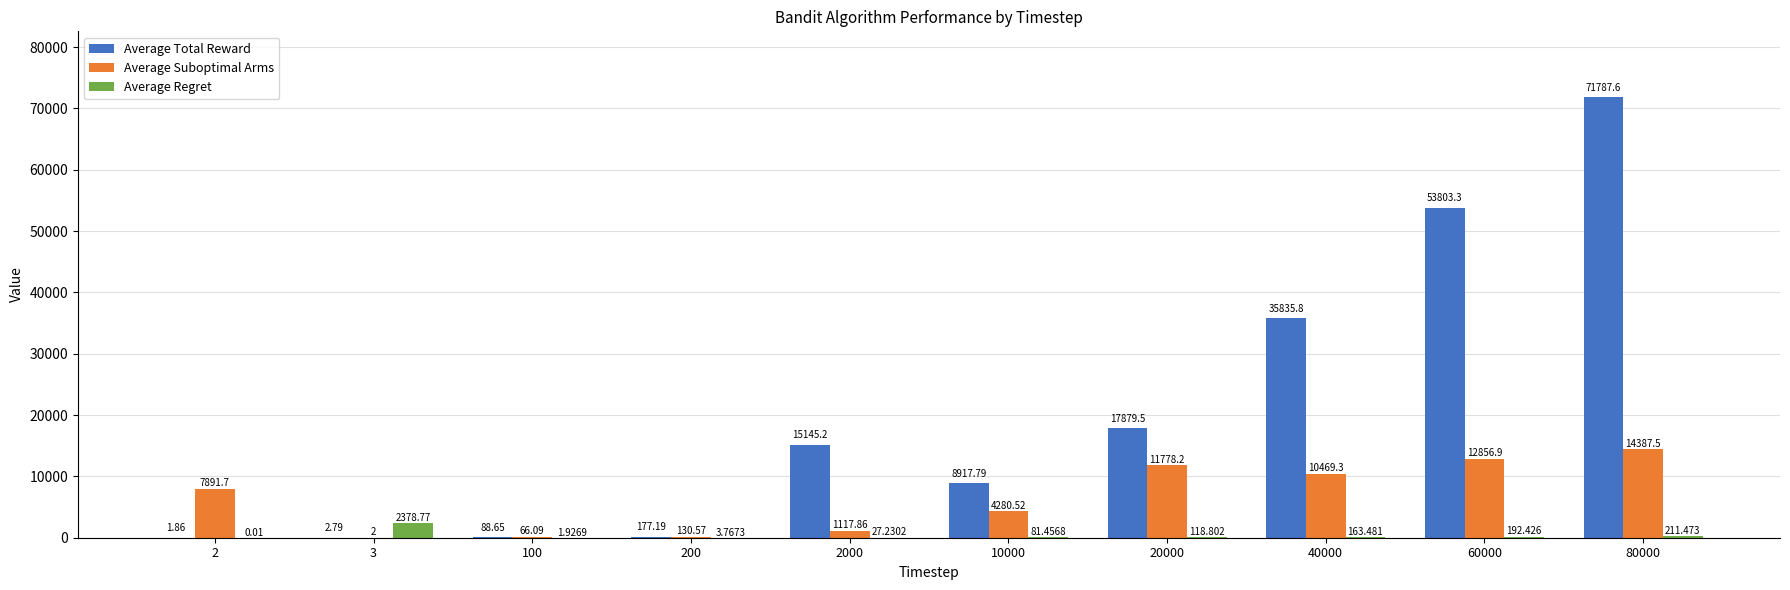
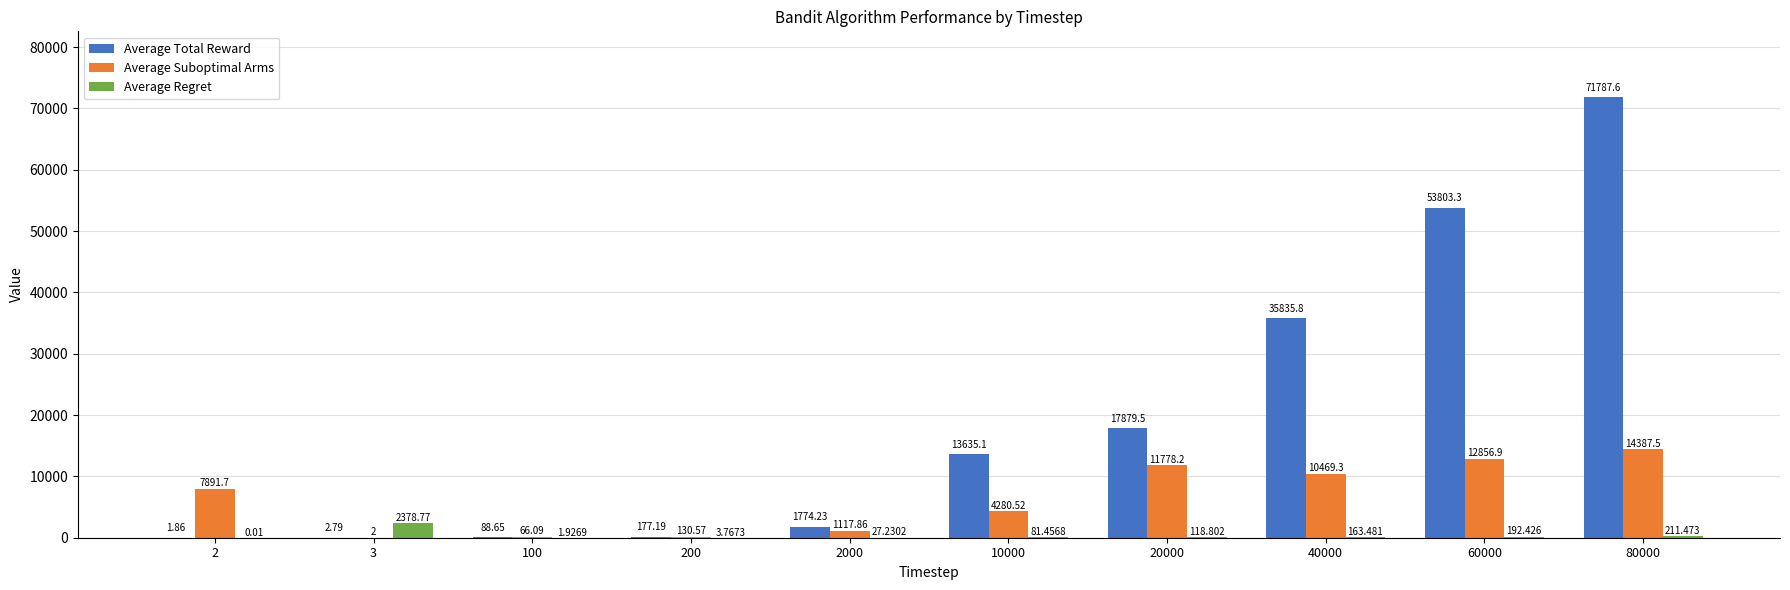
  {
    "Average Total Reward": {
      "2": 1.86,
      "3": 2.79,
      "100": 88.65,
      "200": 177.19,
-     "2000": 15145.2,
-     "10000": 8917.79,
+     "2000": 1774.23,
+     "10000": 13635.1,
      "20000": 17879.5,
      "40000": 35835.8,
      "60000": 53803.3,
      "80000": 71787.6
    },
    "Average Suboptimal Arms": {
      "2": 7891.7,
      "3": 2,
      "100": 66.09,
      "200": 130.57,
      "2000": 1117.86,
      "10000": 4280.52,
      "20000": 11778.2,
      "40000": 10469.3,
      "60000": 12856.9,
      "80000": 14387.5
    },
    "Average Regret": {
      "2": 0.01,
      "3": 2378.77,
      "100": 1.9269,
      "200": 3.7673,
      "2000": 27.2302,
      "10000": 81.4568,
      "20000": 118.802,
      "40000": 163.481,
      "60000": 192.426,
      "80000": 211.473
    }
  }
